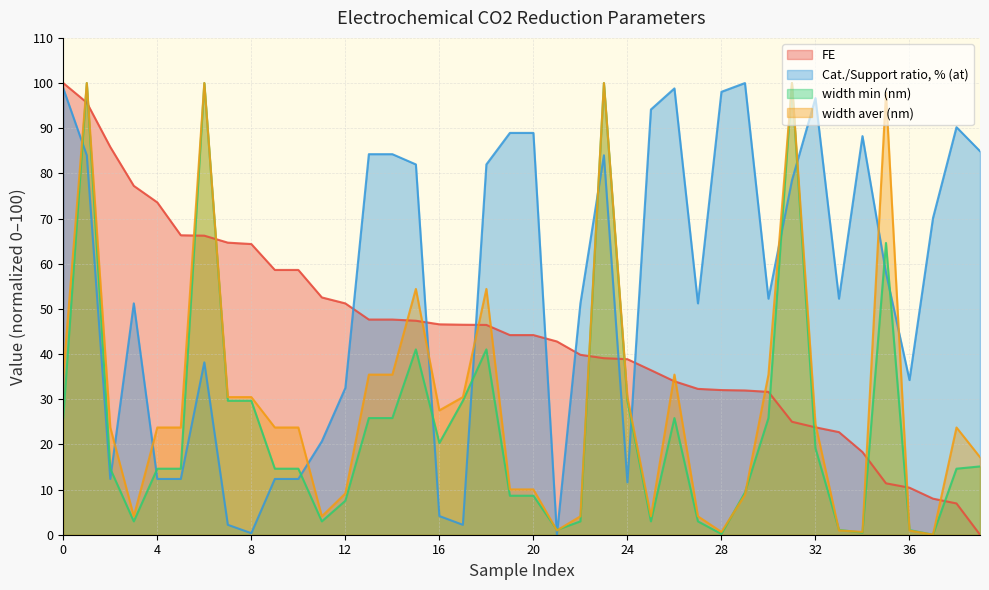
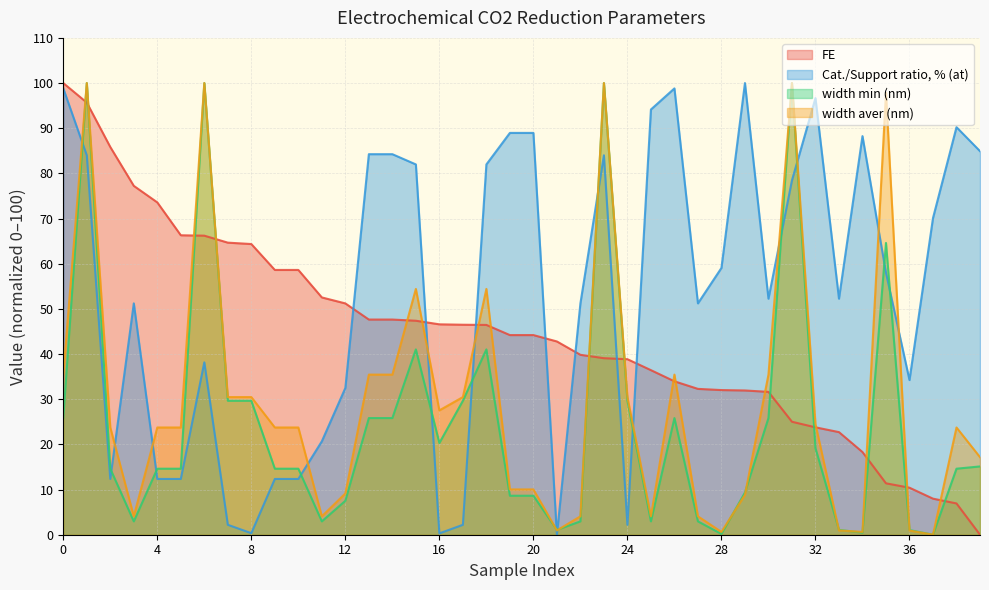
  {
    "Cat./Support ratio, % (at)": {
      "0": 99,
      "4": 12,
      "8": 0,
      "12": 32,
-     "16": 4,
+     "16": 0,
      "20": 89,
-     "24": 12,
-     "28": 98,
+     "24": 2,
+     "28": 59,
      "36": 34
    },
    "width min (nm)": {
      "0": 26,
      "4": 15,
      "8": 30,
      "12": 8,
      "16": 20,
      "20": 9,
      "24": 30,
      "32": 19
    }
  }
